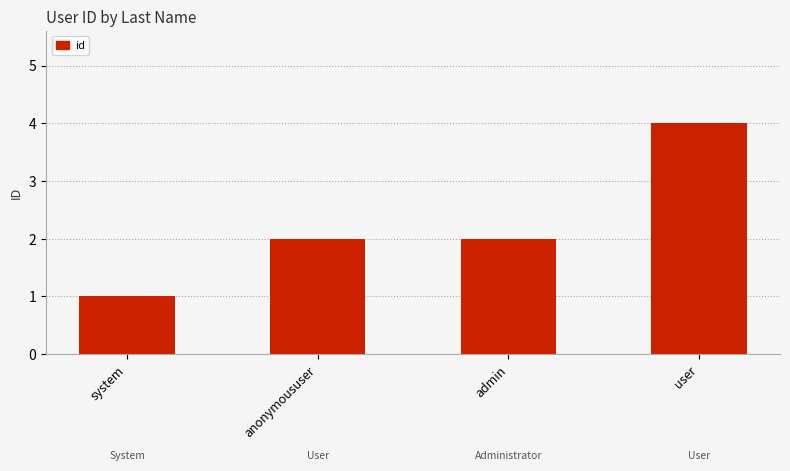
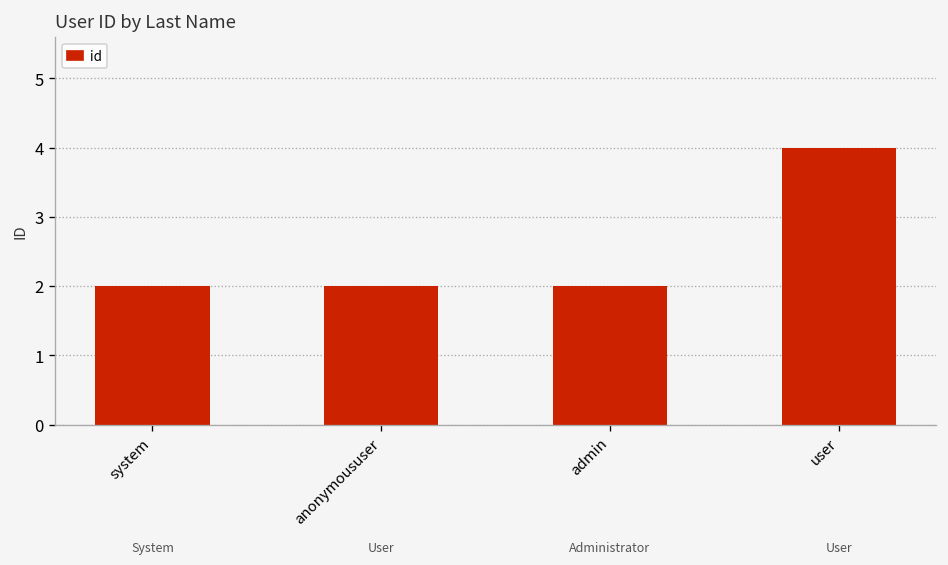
  {
-   "system": 1,
+   "system": 2,
    "anonymoususer": 2,
    "admin": 2,
    "user": 4
  }
